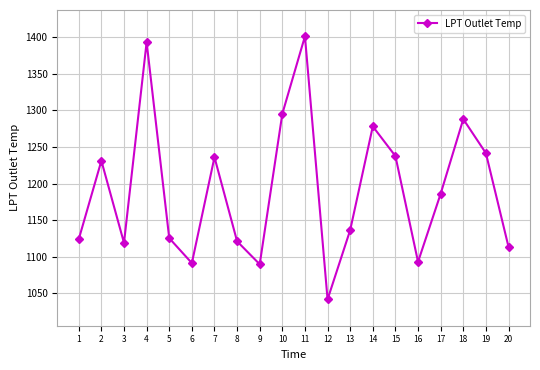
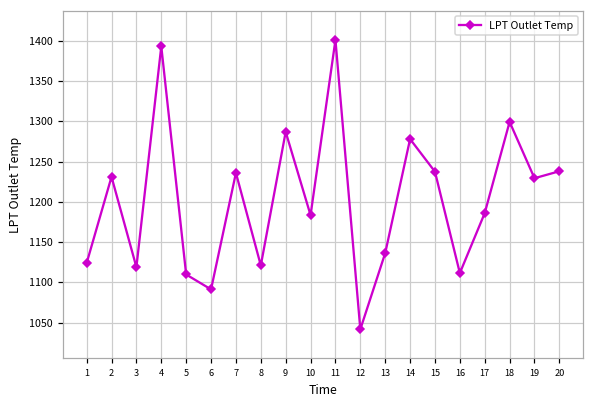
  {
    "1": 1120,
    "2": 1230,
    "3": 1120,
    "4": 1390,
-   "5": 1130,
+   "5": 1110,
    "6": 1090,
    "7": 1240,
    "8": 1120,
-   "9": 1090,
-   "10": 1300,
+   "9": 1290,
+   "10": 1180,
    "11": 1400,
    "12": 1040,
    "13": 1140,
    "14": 1280,
    "15": 1240,
-   "16": 1090,
+   "16": 1110,
    "17": 1190,
-   "18": 1290,
-   "19": 1240,
-   "20": 1110
+   "18": 1300,
+   "19": 1230,
+   "20": 1240
  }
